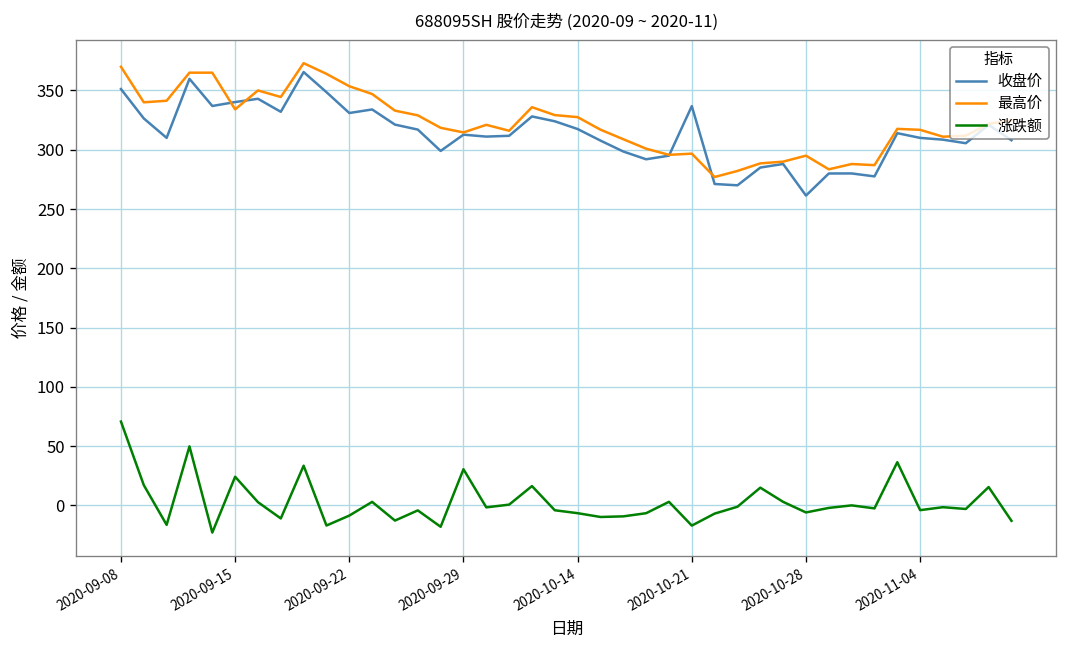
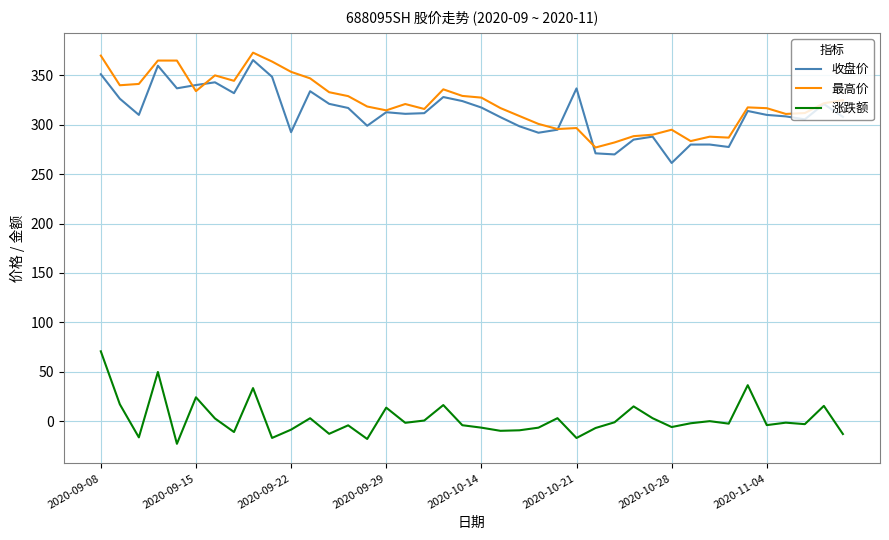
  {
    "收盘价": {
      "2020-09-08": 350,
      "2020-09-15": 340,
-     "2020-09-22": 330,
+     "2020-09-22": 290,
      "2020-10-14": 320,
      "2020-10-21": 340,
      "2020-10-28": 260,
      "2020-11-04": 310
    },
    "最高价": {
      "2020-09-08": 370,
      "2020-09-15": 330,
      "2020-09-22": 350,
      "2020-10-14": 330,
      "2020-10-21": 300,
      "2020-10-28": 300,
      "2020-11-04": 320
    },
    "涨跌额": {
      "2020-09-08": 70,
      "2020-09-15": 20,
      "2020-09-22": -10,
-     "2020-09-29": 30,
+     "2020-09-29": 10,
      "2020-10-14": -10,
      "2020-10-21": -20,
      "2020-10-28": -10,
      "2020-11-04": 0
    }
  }
